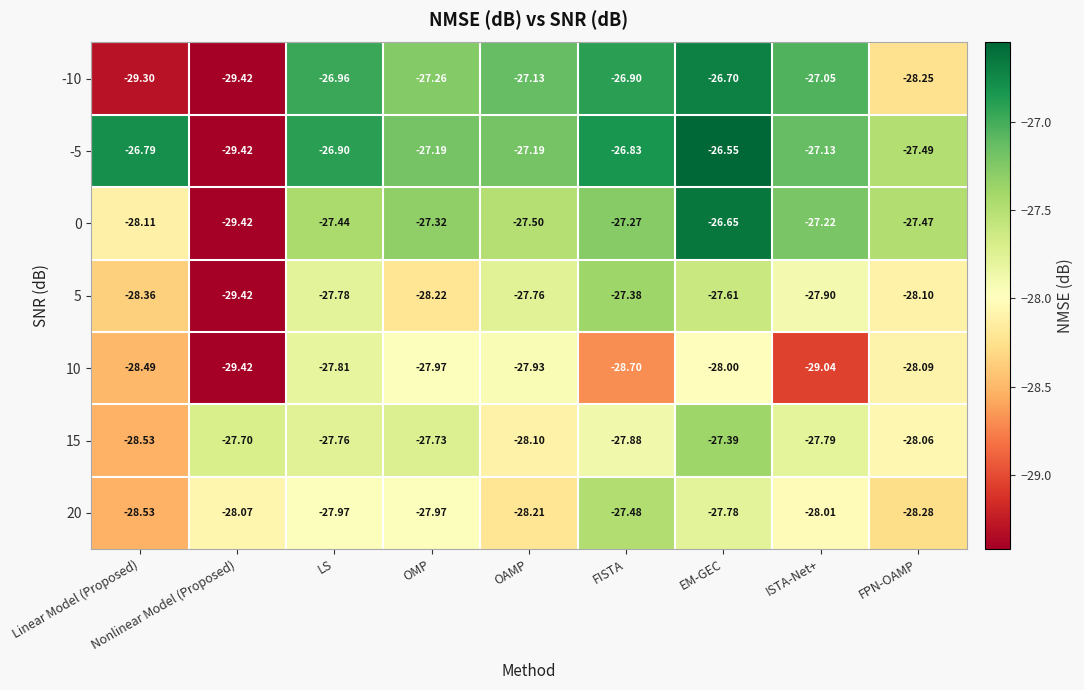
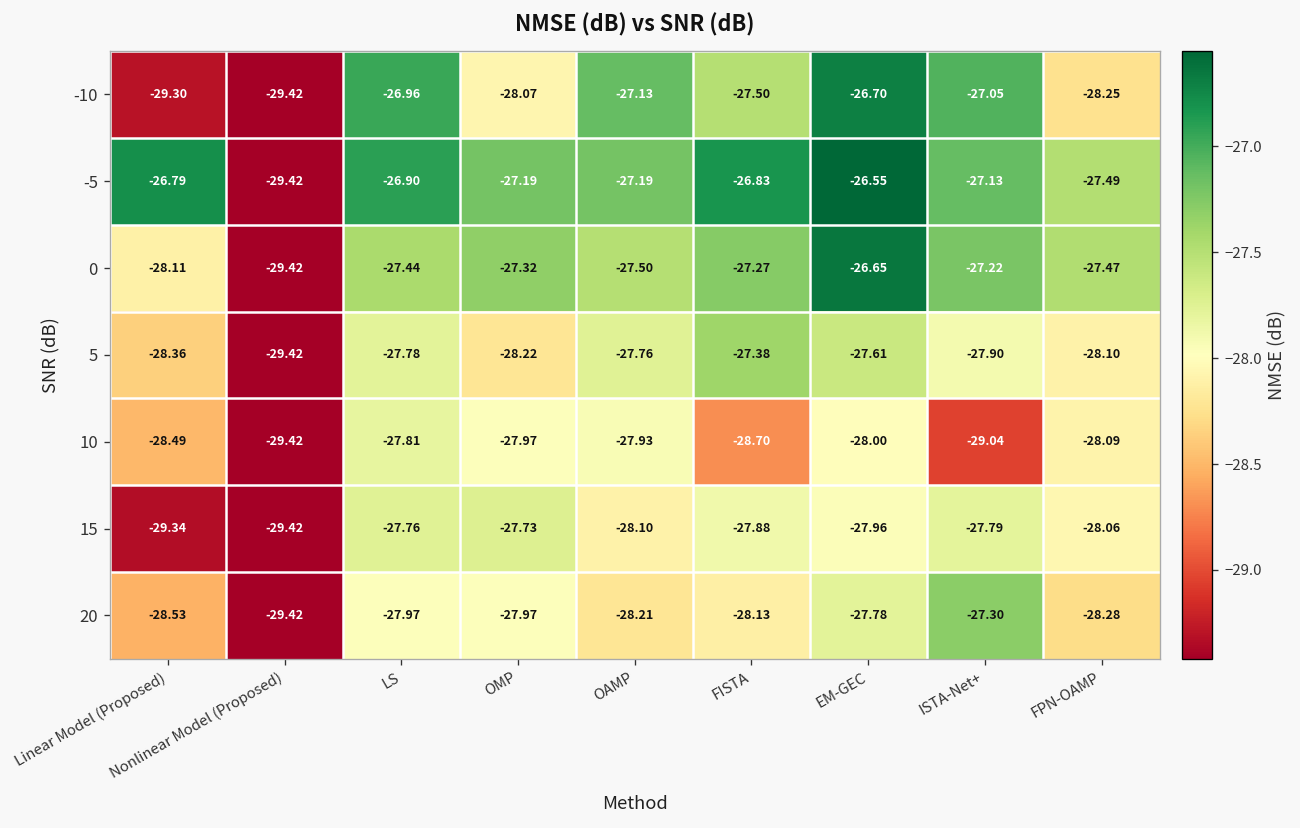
  {
    "-10": {
      "Linear Model (Proposed)": -29.30,
      "Nonlinear Model (Proposed)": -29.42,
      "LS": -26.96,
-     "OMP": -27.26,
+     "OMP": -28.07,
      "OAMP": -27.13,
-     "FISTA": -26.90,
+     "FISTA": -27.50,
      "EM-GEC": -26.70,
      "ISTA-Net+": -27.05,
      "FPN-OAMP": -28.25
    },
    "-5": {
      "Linear Model (Proposed)": -26.79,
      "Nonlinear Model (Proposed)": -29.42,
      "LS": -26.90,
      "OMP": -27.19,
      "OAMP": -27.19,
      "FISTA": -26.83,
      "EM-GEC": -26.55,
      "ISTA-Net+": -27.13,
      "FPN-OAMP": -27.49
    },
    "0": {
      "Linear Model (Proposed)": -28.11,
      "Nonlinear Model (Proposed)": -29.42,
      "LS": -27.44,
      "OMP": -27.32,
      "OAMP": -27.50,
      "FISTA": -27.27,
      "EM-GEC": -26.65,
      "ISTA-Net+": -27.22,
      "FPN-OAMP": -27.47
    },
    "5": {
      "Linear Model (Proposed)": -28.36,
      "Nonlinear Model (Proposed)": -29.42,
      "LS": -27.78,
      "OMP": -28.22,
      "OAMP": -27.76,
      "FISTA": -27.38,
      "EM-GEC": -27.61,
      "ISTA-Net+": -27.90,
      "FPN-OAMP": -28.10
    },
    "10": {
      "Linear Model (Proposed)": -28.49,
      "Nonlinear Model (Proposed)": -29.42,
      "LS": -27.81,
      "OMP": -27.97,
      "OAMP": -27.93,
      "FISTA": -28.70,
      "EM-GEC": -28.00,
      "ISTA-Net+": -29.04,
      "FPN-OAMP": -28.09
    },
    "15": {
-     "Linear Model (Proposed)": -28.53,
-     "Nonlinear Model (Proposed)": -27.70,
+     "Linear Model (Proposed)": -29.34,
+     "Nonlinear Model (Proposed)": -29.42,
      "LS": -27.76,
      "OMP": -27.73,
      "OAMP": -28.10,
      "FISTA": -27.88,
-     "EM-GEC": -27.39,
+     "EM-GEC": -27.96,
      "ISTA-Net+": -27.79,
      "FPN-OAMP": -28.06
    },
    "20": {
      "Linear Model (Proposed)": -28.53,
-     "Nonlinear Model (Proposed)": -28.07,
+     "Nonlinear Model (Proposed)": -29.42,
      "LS": -27.97,
      "OMP": -27.97,
      "OAMP": -28.21,
-     "FISTA": -27.48,
+     "FISTA": -28.13,
      "EM-GEC": -27.78,
-     "ISTA-Net+": -28.01,
+     "ISTA-Net+": -27.30,
      "FPN-OAMP": -28.28
    }
  }
